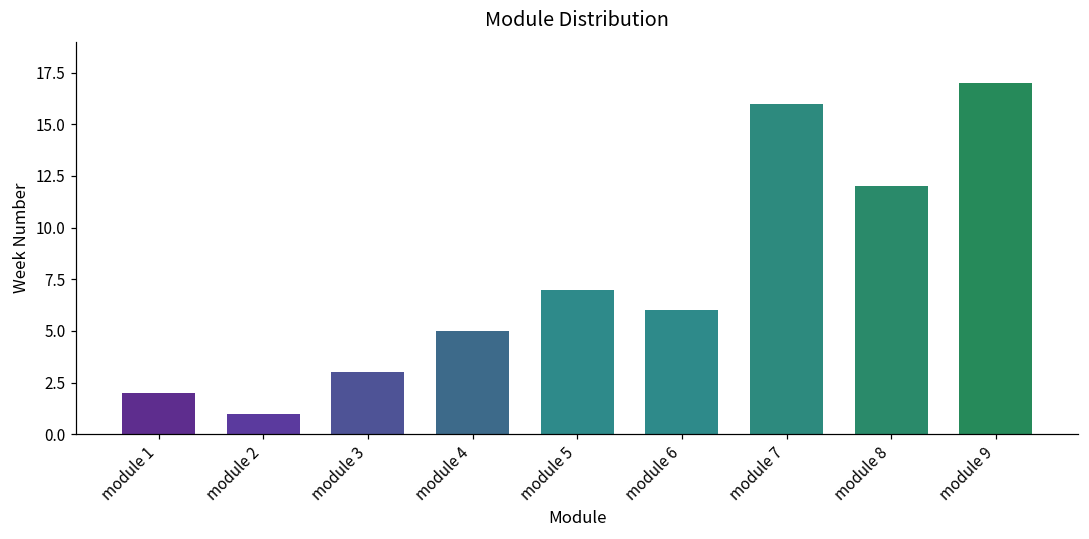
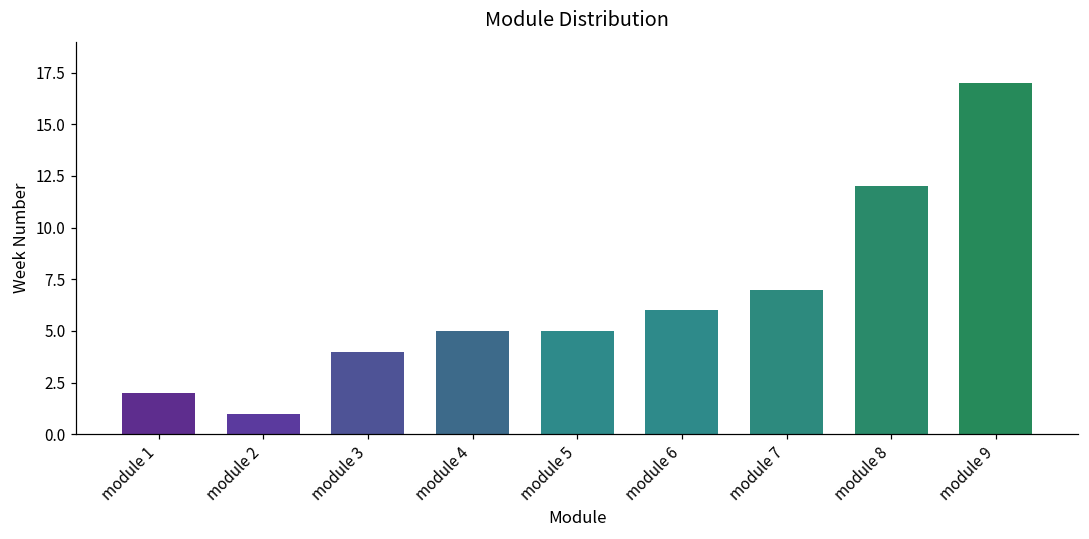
  {
    "module 1": 2,
    "module 2": 1,
-   "module 3": 3,
+   "module 3": 4,
    "module 4": 5,
-   "module 5": 7,
+   "module 5": 5,
    "module 6": 6,
-   "module 7": 16,
+   "module 7": 7,
    "module 8": 12,
    "module 9": 17
  }
